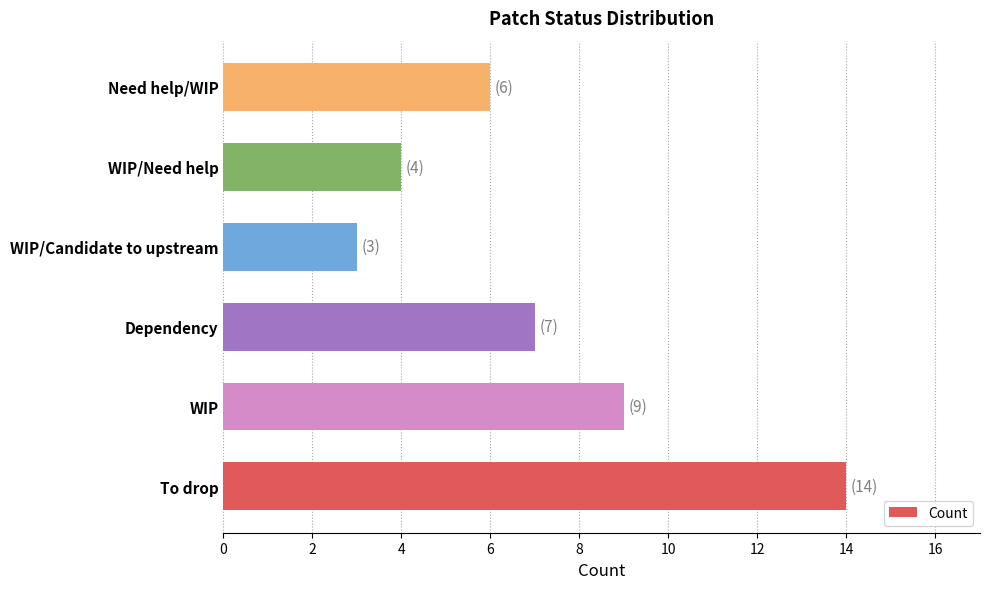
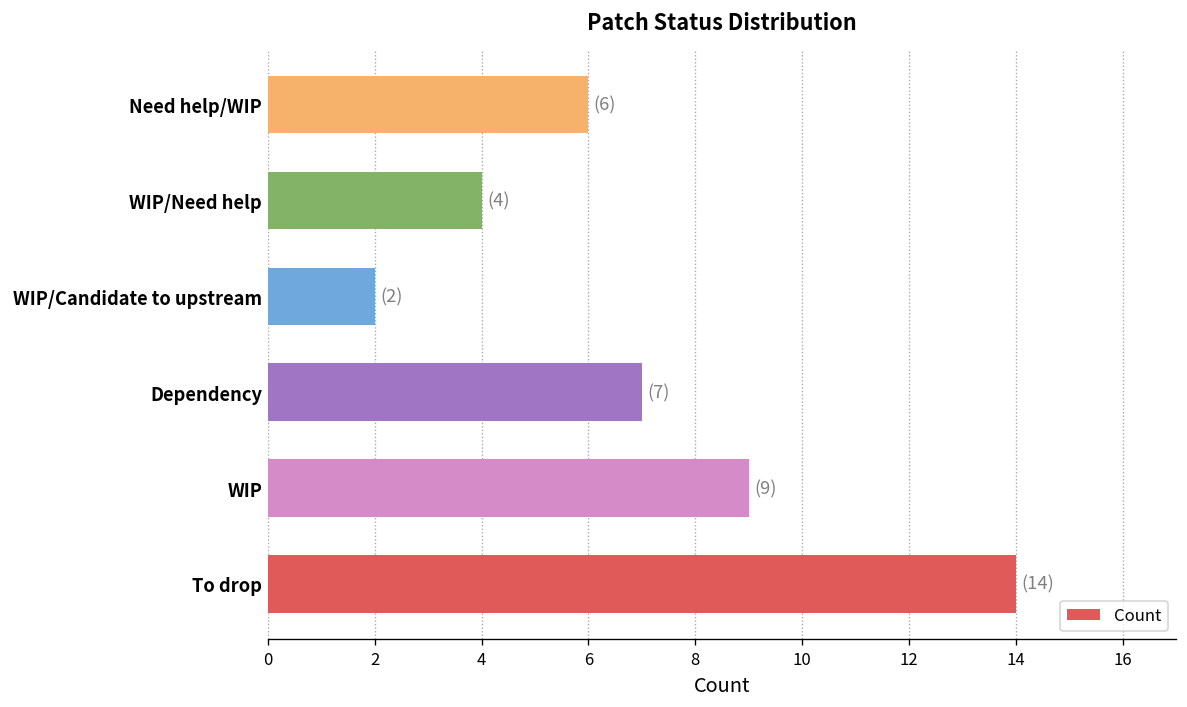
  {
    "Need help/WIP": "(6)",
    "WIP/Need help": "(4)",
-   "WIP/Candidate to upstream": "(3)",
+   "WIP/Candidate to upstream": "(2)",
    "Dependency": "(7)",
    "WIP": "(9)",
    "To drop": "(14)"
  }
